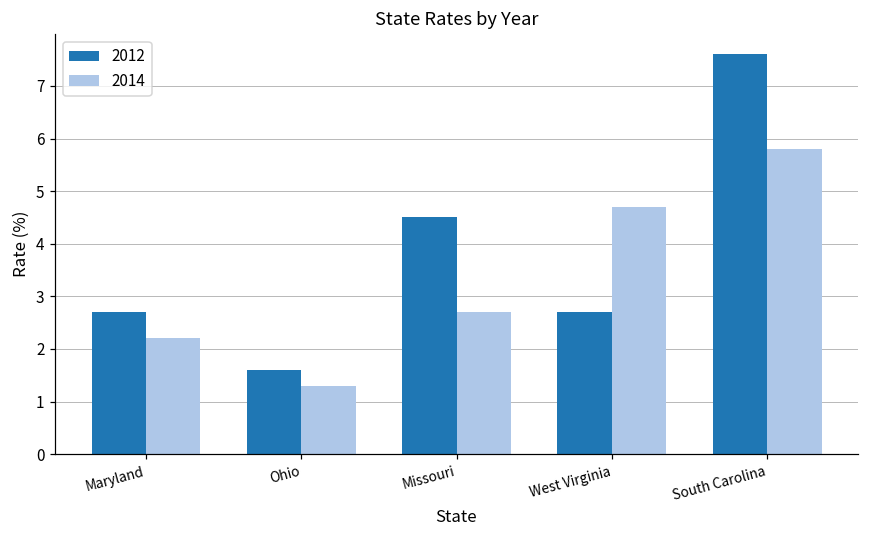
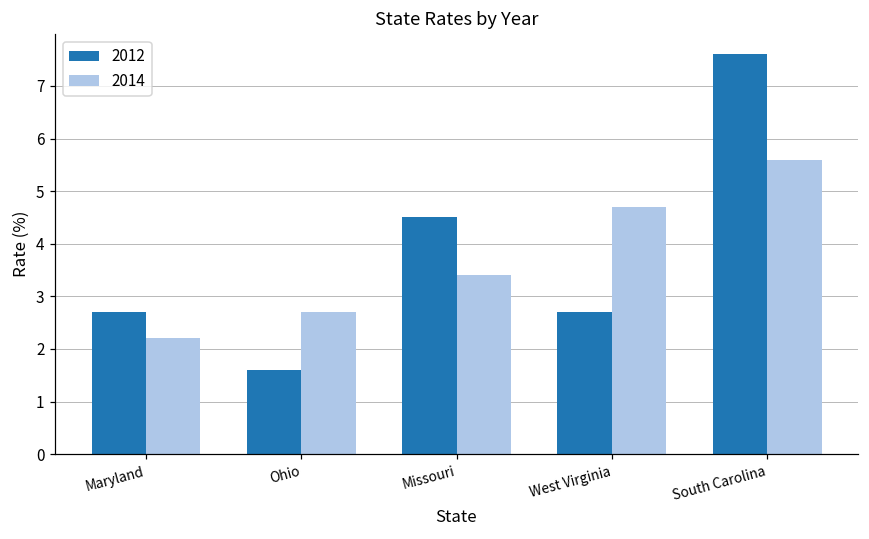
  {
    "2012": {
      "Maryland": 2.7,
      "Ohio": 1.6,
      "Missouri": 4.5,
      "West Virginia": 2.7,
      "South Carolina": 7.6
    },
    "2014": {
      "Maryland": 2.2,
-     "Ohio": 1.3,
-     "Missouri": 2.7,
+     "Ohio": 2.7,
+     "Missouri": 3.4,
      "West Virginia": 4.7,
-     "South Carolina": 5.8
+     "South Carolina": 5.6
    }
  }
